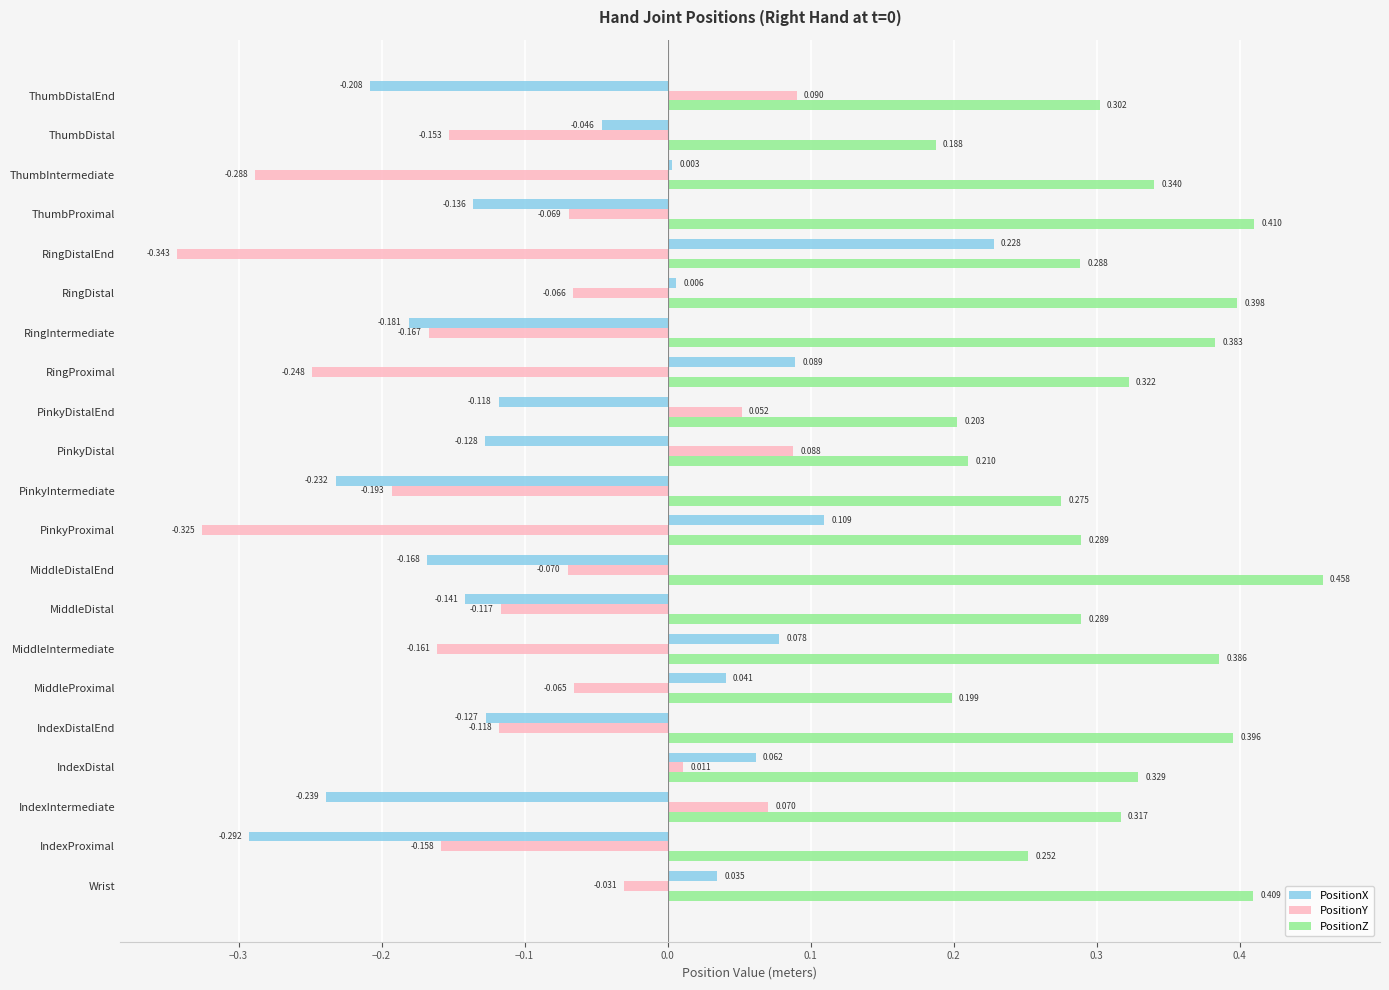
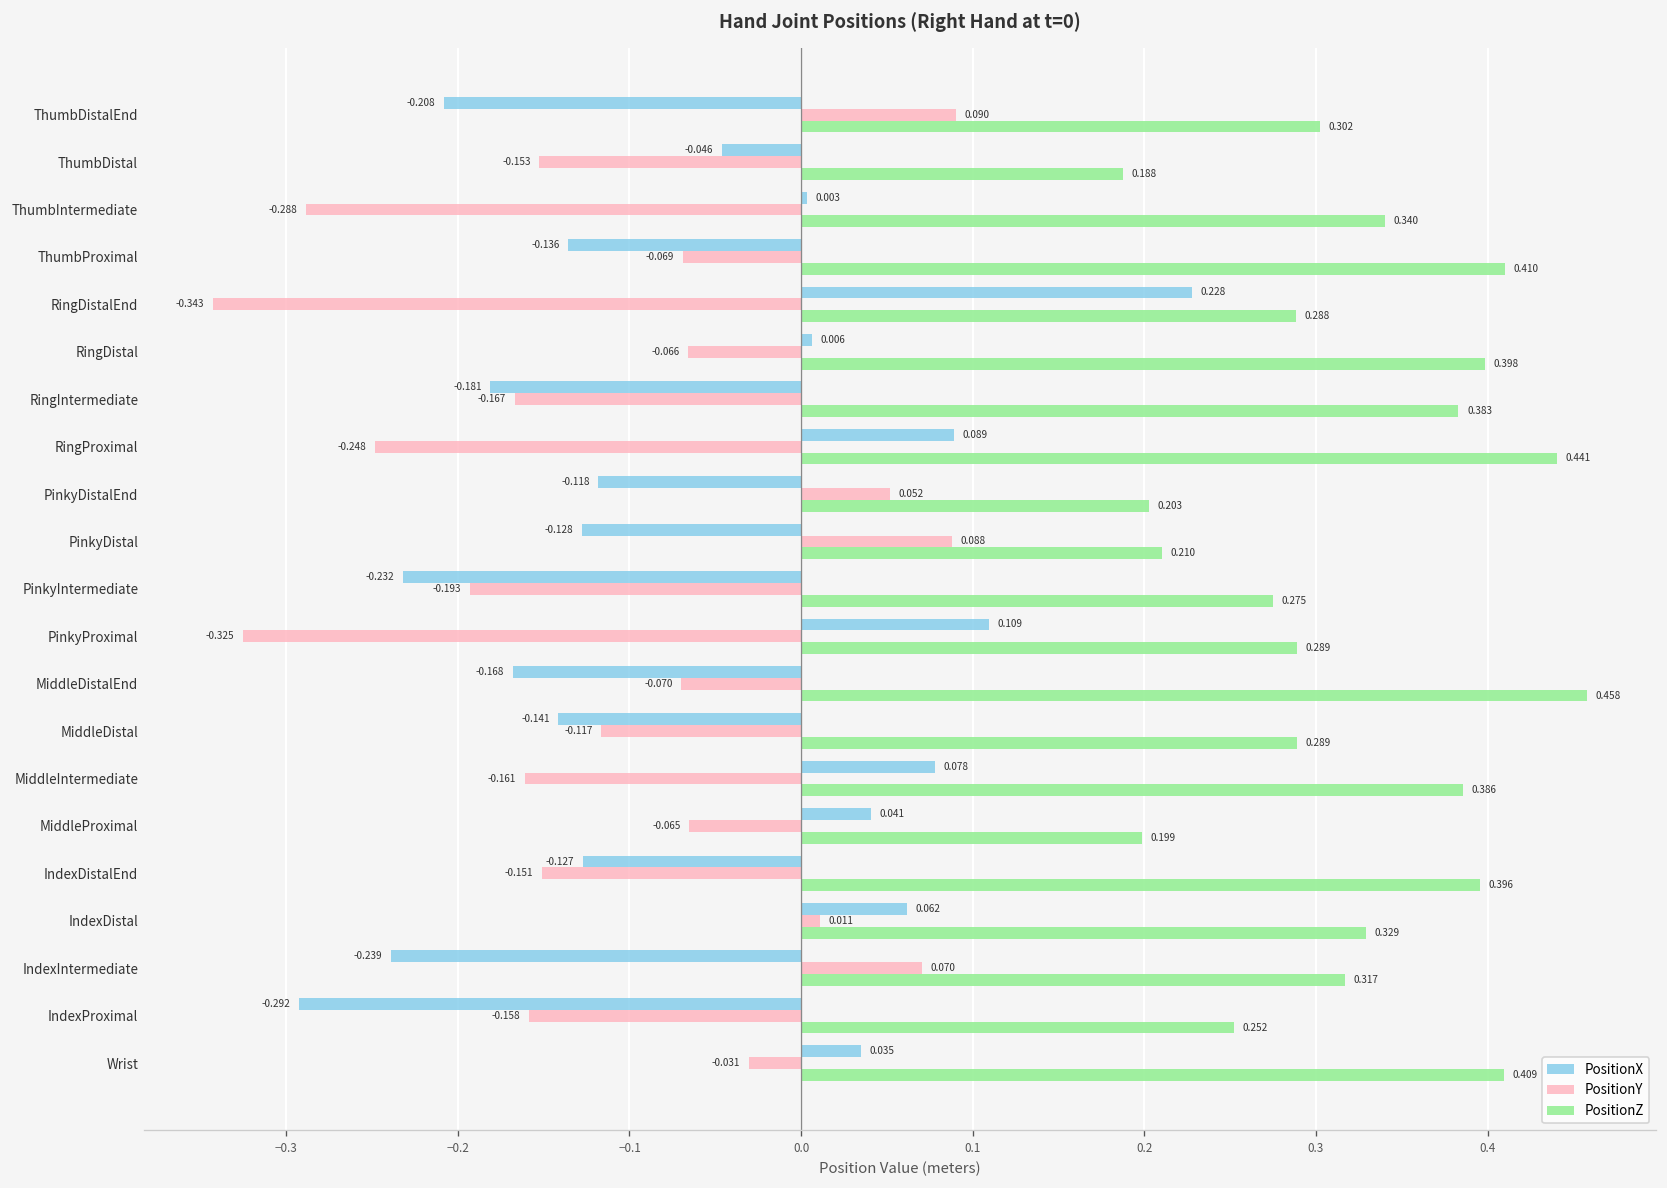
  {
    "PositionX": {
      "ThumbDistalEnd": -0.208,
      "ThumbDistal": -0.046,
      "ThumbIntermediate": 0.003,
      "ThumbProximal": -0.136,
      "RingDistalEnd": 0.228,
      "RingDistal": 0.006,
      "RingIntermediate": -0.181,
      "RingProximal": 0.089,
      "PinkyDistalEnd": -0.118,
      "PinkyDistal": -0.128,
      "PinkyIntermediate": -0.232,
      "PinkyProximal": 0.109,
      "MiddleDistalEnd": -0.168,
      "MiddleDistal": -0.141,
      "MiddleIntermediate": 0.078,
      "MiddleProximal": 0.041,
      "IndexDistalEnd": -0.127,
      "IndexDistal": 0.062,
      "IndexIntermediate": -0.239,
      "IndexProximal": -0.292,
      "Wrist": 0.035
    },
    "PositionY": {
      "ThumbDistalEnd": 0.090,
      "ThumbDistal": -0.153,
      "ThumbIntermediate": -0.288,
      "ThumbProximal": -0.069,
      "RingDistalEnd": -0.343,
      "RingDistal": -0.066,
      "RingIntermediate": -0.167,
      "RingProximal": -0.248,
      "PinkyDistalEnd": 0.052,
      "PinkyDistal": 0.088,
      "PinkyIntermediate": -0.193,
      "PinkyProximal": -0.325,
      "MiddleDistalEnd": -0.070,
      "MiddleDistal": -0.117,
      "MiddleIntermediate": -0.161,
      "MiddleProximal": -0.065,
-     "IndexDistalEnd": -0.118,
+     "IndexDistalEnd": -0.151,
      "IndexDistal": 0.011,
      "IndexIntermediate": 0.070,
      "IndexProximal": -0.158,
      "Wrist": -0.031
    },
    "PositionZ": {
      "ThumbDistalEnd": 0.302,
      "ThumbDistal": 0.188,
      "ThumbIntermediate": 0.340,
      "ThumbProximal": 0.410,
      "RingDistalEnd": 0.288,
      "RingDistal": 0.398,
      "RingIntermediate": 0.383,
-     "RingProximal": 0.322,
+     "RingProximal": 0.441,
      "PinkyDistalEnd": 0.203,
      "PinkyDistal": 0.210,
      "PinkyIntermediate": 0.275,
      "PinkyProximal": 0.289,
      "MiddleDistalEnd": 0.458,
      "MiddleDistal": 0.289,
      "MiddleIntermediate": 0.386,
      "MiddleProximal": 0.199,
      "IndexDistalEnd": 0.396,
      "IndexDistal": 0.329,
      "IndexIntermediate": 0.317,
      "IndexProximal": 0.252,
      "Wrist": 0.409
    }
  }
